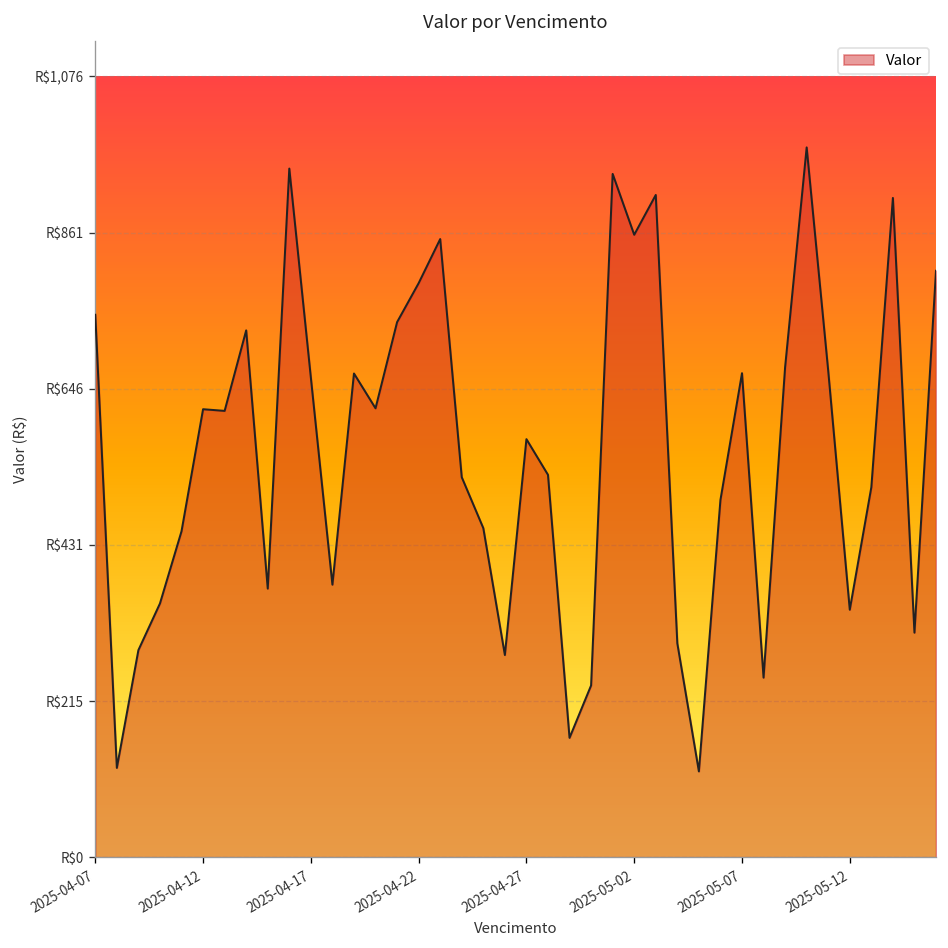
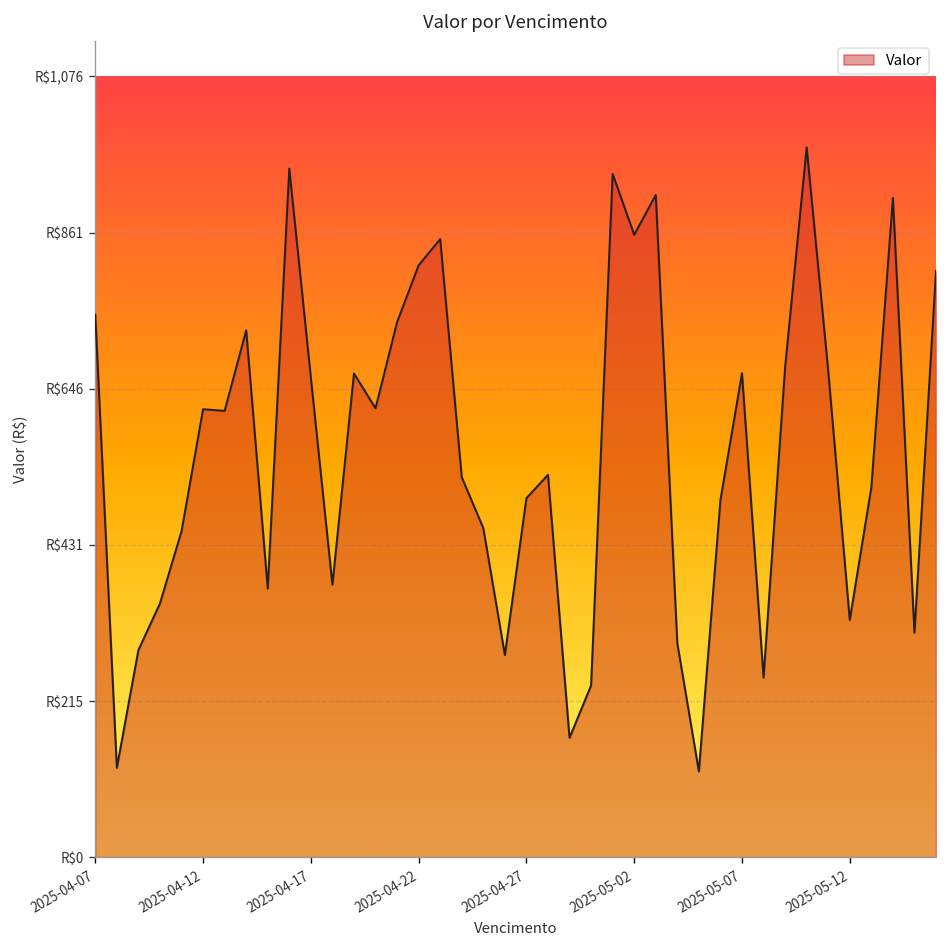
  {
    "2025-04-07": "R$750",
    "2025-04-12": "R$620",
    "2025-04-17": "R$660",
-   "2025-04-22": "R$790",
-   "2025-04-27": "R$580",
+   "2025-04-22": "R$820",
+   "2025-04-27": "R$500",
    "2025-05-02": "R$860",
    "2025-05-07": "R$670",
-   "2025-05-12": "R$340"
+   "2025-05-12": "R$330"
  }
